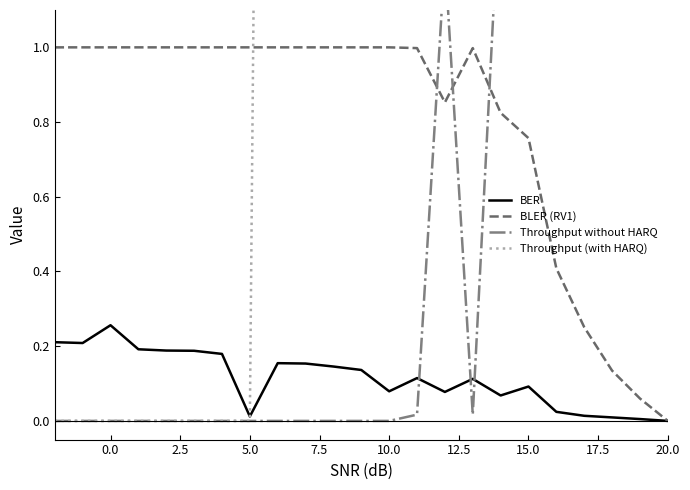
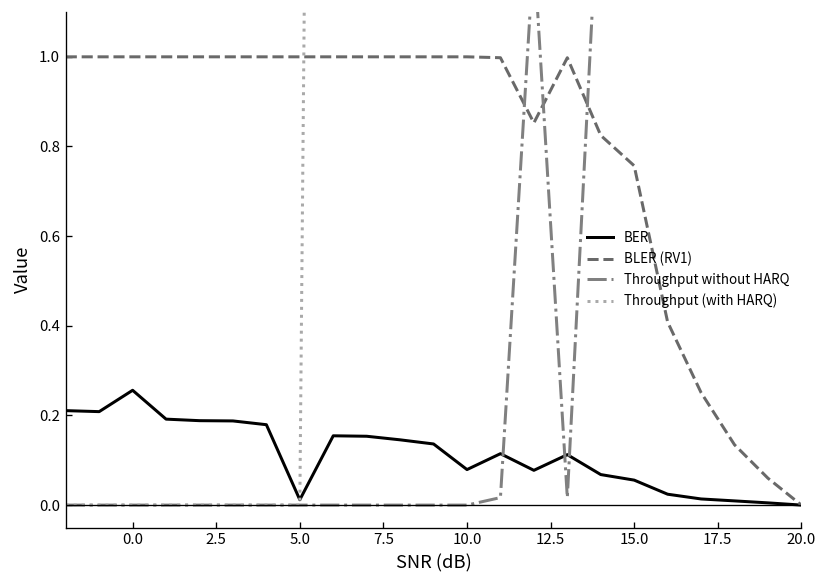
  {
    "BER": {
      "0.0": 0.26,
      "5.0": 0.01,
      "10.0": 0.08,
-     "15.0": 0.09
+     "15.0": 0.06
    }
  }
